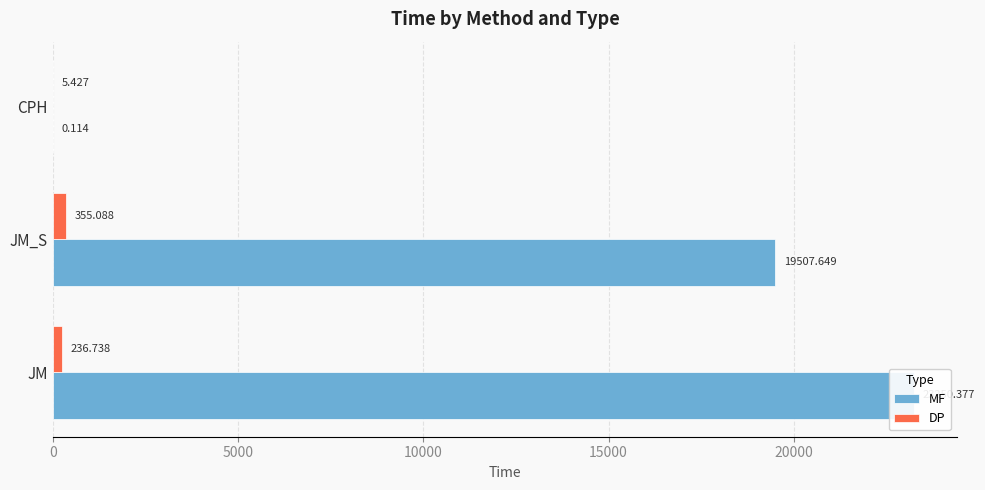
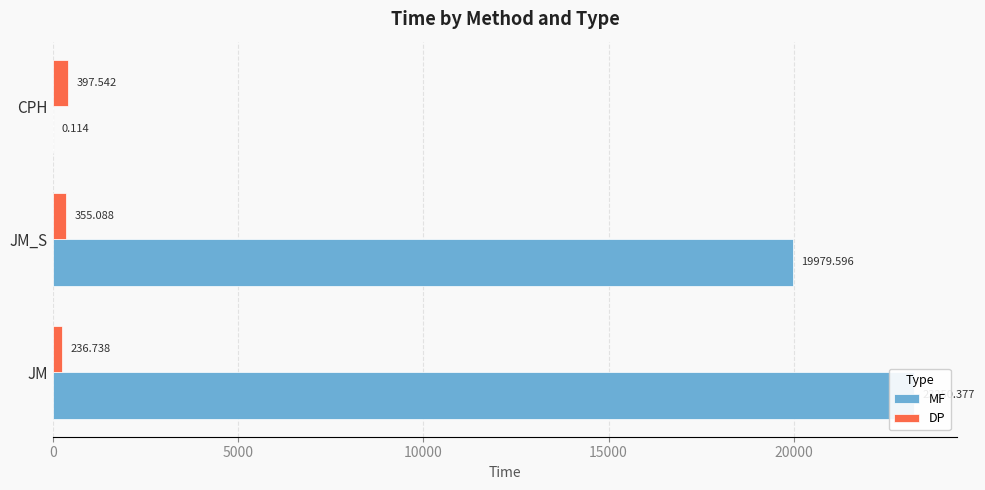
  {
    "MF": {
      "CPH": 0.114,
-     "JM_S": 19507.649
+     "JM_S": 19979.596
    },
    "DP": {
-     "CPH": 5.427,
+     "CPH": 397.542,
      "JM_S": 355.088,
      "JM": 236.738
    }
  }
